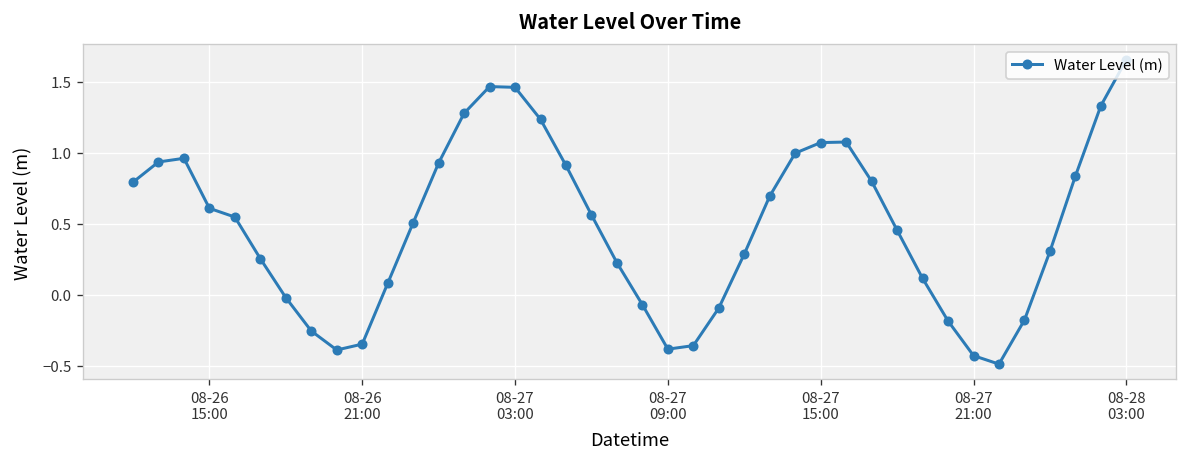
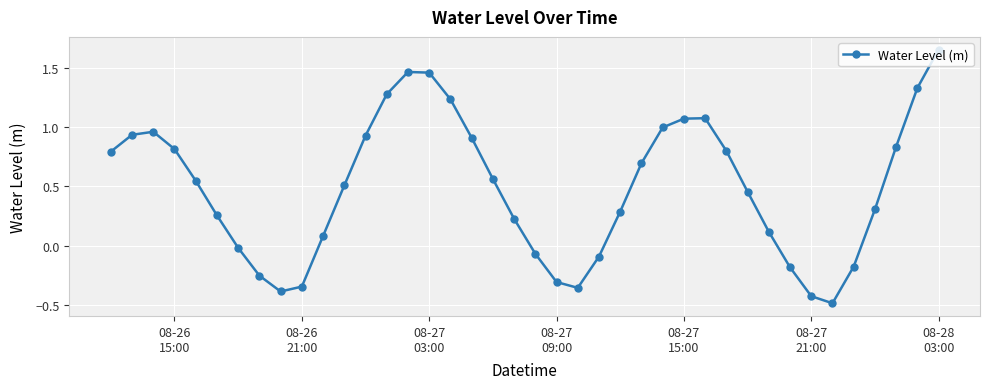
  {
-   "08-26 15:00": 0.61,
+   "08-26 15:00": 0.82,
    "08-26 21:00": -0.35,
    "08-27 03:00": 1.46,
-   "08-27 09:00": -0.38,
+   "08-27 09:00": -0.31,
    "08-27 15:00": 1.07,
    "08-27 21:00": -0.43
  }
